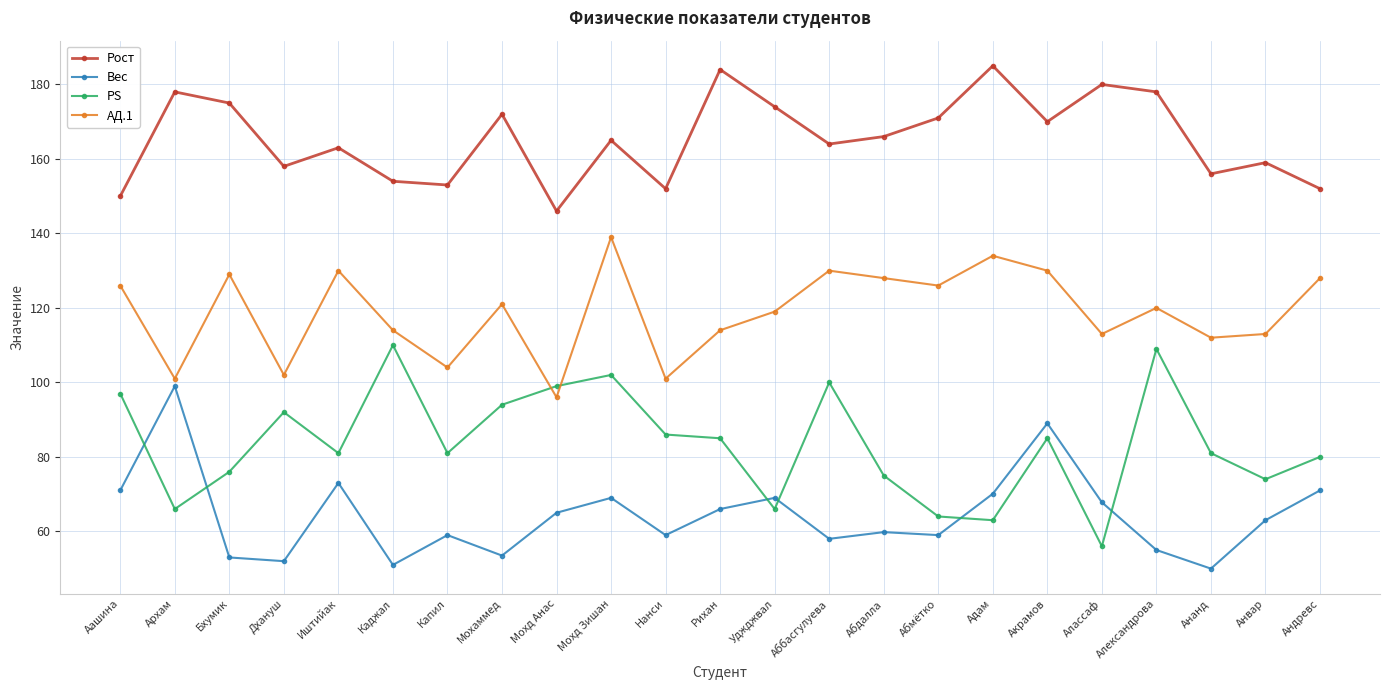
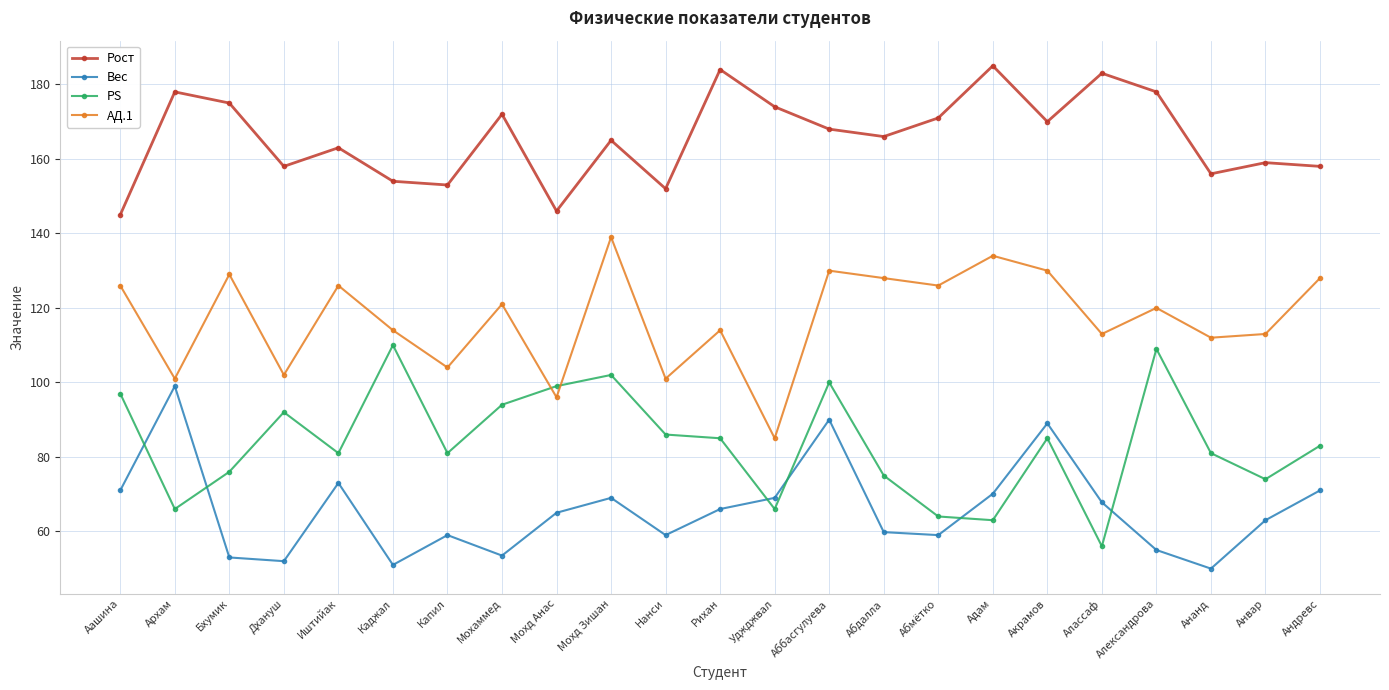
  {
    "Рост": {
-     "Аашина": 150,
+     "Аашина": 145,
      "Архам": 178,
      "Бхумик": 175,
      "Дхануш": 158,
      "Иштийак": 163,
      "Каджал": 154,
      "Капил": 153,
      "Мохаммед": 172,
      "Мохд Анас": 146,
      "Мохд Зишан": 165,
      "Нанси": 152,
      "Рихан": 184,
      "Уджджвал": 174,
-     "Аббасгулуева": 164,
+     "Аббасгулуева": 168,
      "Абдалла": 166,
      "Абмётко": 171,
      "Адам": 185,
      "Акрамов": 170,
-     "Алассаф": 180,
+     "Алассаф": 183,
      "Александрова": 178,
      "Ананд": 156,
      "Анвар": 159,
-     "Андревс": 152
+     "Андревс": 158
    },
    "Вес": {
      "Аашина": 71,
      "Архам": 99,
      "Бхумик": 53,
      "Дхануш": 52,
      "Иштийак": 73,
      "Каджал": 51,
      "Капил": 59,
      "Мохаммед": 54,
      "Мохд Анас": 65,
      "Мохд Зишан": 69,
      "Нанси": 59,
      "Рихан": 66,
      "Уджджвал": 69,
-     "Аббасгулуева": 58,
+     "Аббасгулуева": 90,
      "Абдалла": 60,
      "Абмётко": 59,
      "Адам": 70,
      "Акрамов": 89,
      "Алассаф": 68,
      "Александрова": 55,
      "Ананд": 50,
      "Анвар": 63,
      "Андревс": 71
    },
    "PS": {
      "Аашина": 97,
      "Архам": 66,
      "Бхумик": 76,
      "Дхануш": 92,
      "Иштийак": 81,
      "Каджал": 110,
      "Капил": 81,
      "Мохаммед": 94,
      "Мохд Анас": 99,
      "Мохд Зишан": 102,
      "Нанси": 86,
      "Рихан": 85,
      "Уджджвал": 66,
      "Аббасгулуева": 100,
      "Абдалла": 75,
      "Абмётко": 64,
      "Адам": 63,
      "Акрамов": 85,
      "Алассаф": 56,
      "Александрова": 109,
      "Ананд": 81,
      "Анвар": 74,
-     "Андревс": 80
+     "Андревс": 83
    },
    "АД.1": {
      "Аашина": 126,
      "Архам": 101,
      "Бхумик": 129,
      "Дхануш": 102,
-     "Иштийак": 130,
+     "Иштийак": 126,
      "Каджал": 114,
      "Капил": 104,
      "Мохаммед": 121,
      "Мохд Анас": 96,
      "Мохд Зишан": 139,
      "Нанси": 101,
      "Рихан": 114,
-     "Уджджвал": 119,
+     "Уджджвал": 85,
      "Аббасгулуева": 130,
      "Абдалла": 128,
      "Абмётко": 126,
      "Адам": 134,
      "Акрамов": 130,
      "Алассаф": 113,
      "Александрова": 120,
      "Ананд": 112,
      "Анвар": 113,
      "Андревс": 128
    }
  }
